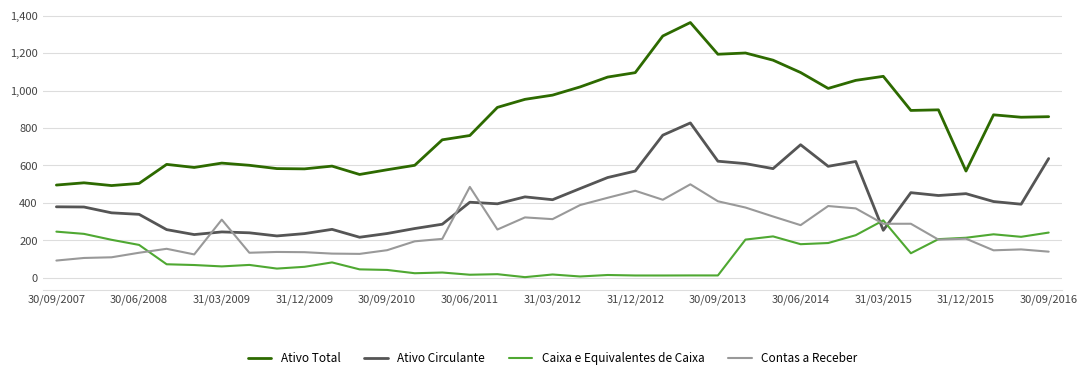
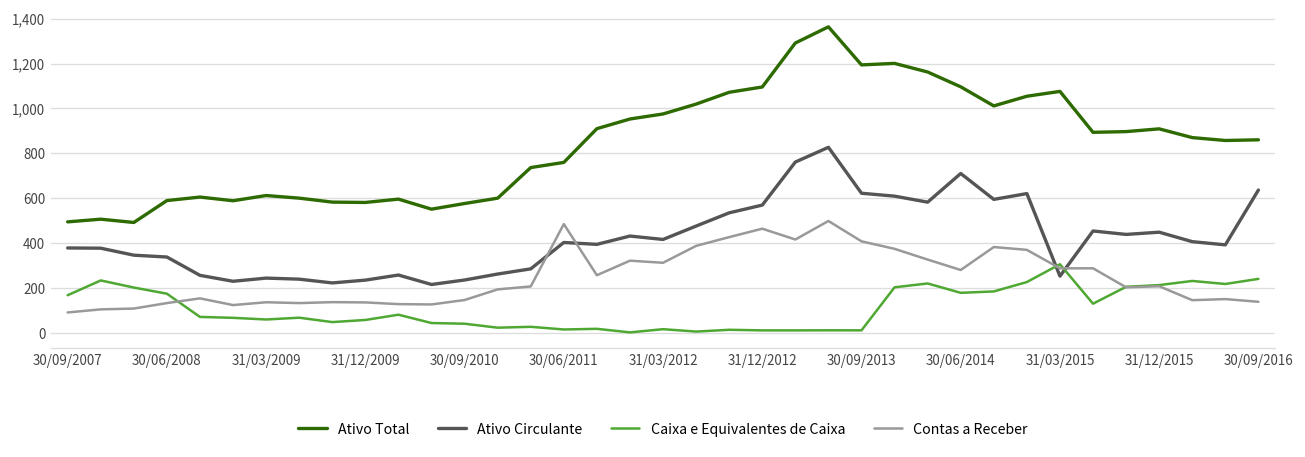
  {
    "Ativo Total": {
      "30/09/2007": "500",
-     "30/06/2008": "500",
+     "30/06/2008": "590",
      "31/03/2009": "610",
      "31/12/2009": "580",
      "30/09/2010": "580",
      "30/06/2011": "760",
      "31/03/2012": "980",
      "31/12/2012": "1,100",
      "30/09/2013": "1,190",
      "30/06/2014": "1,100",
      "31/03/2015": "1,080",
-     "31/12/2015": "570",
+     "31/12/2015": "910",
      "30/09/2016": "860"
    },
    "Ativo Circulante": {
      "30/09/2007": "380",
      "30/06/2008": "340",
      "31/03/2009": "250",
      "31/12/2009": "240",
      "30/09/2010": "240",
      "30/06/2011": "400",
      "31/03/2012": "420",
      "31/12/2012": "570",
      "30/09/2013": "620",
      "30/06/2014": "710",
      "31/03/2015": "250",
      "31/12/2015": "450",
      "30/09/2016": "640"
    },
    "Caixa e Equivalentes de Caixa": {
-     "30/09/2007": "250",
+     "30/09/2007": "170",
      "30/06/2008": "180",
      "31/03/2009": "60",
      "31/12/2009": "60",
      "30/09/2010": "40",
      "30/06/2011": "20",
      "31/03/2012": "20",
      "31/12/2012": "10",
      "30/09/2013": "10",
      "30/06/2014": "180",
      "31/03/2015": "310",
      "30/09/2016": "240"
    },
    "Contas a Receber": {
      "30/09/2007": "90",
      "30/06/2008": "130",
-     "31/03/2009": "310",
+     "31/03/2009": "140",
      "31/12/2009": "140",
      "30/09/2010": "150",
      "30/06/2011": "490",
      "31/03/2012": "310",
      "31/12/2012": "470",
      "30/09/2013": "410",
      "30/06/2014": "280",
      "31/03/2015": "290",
      "30/09/2016": "140"
    }
  }
